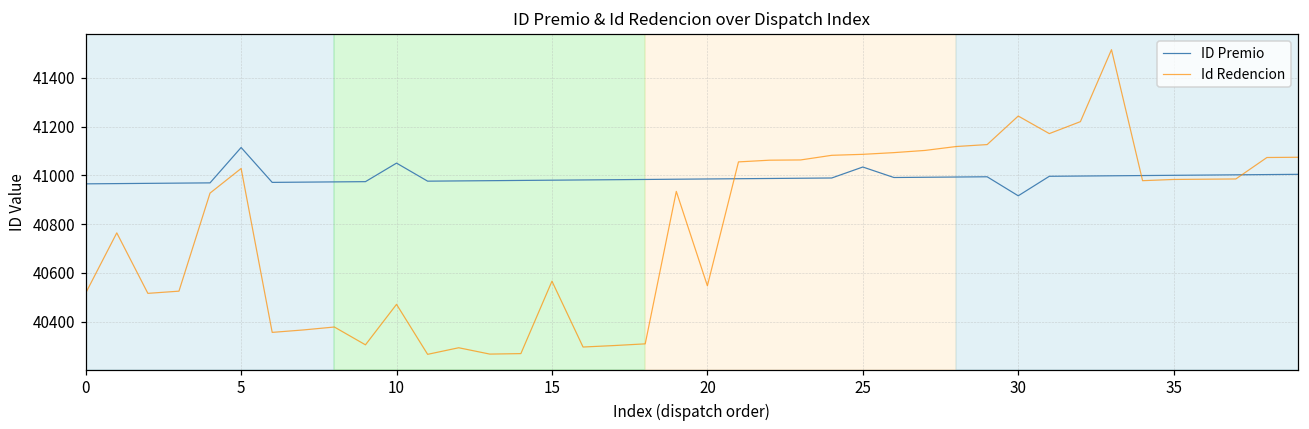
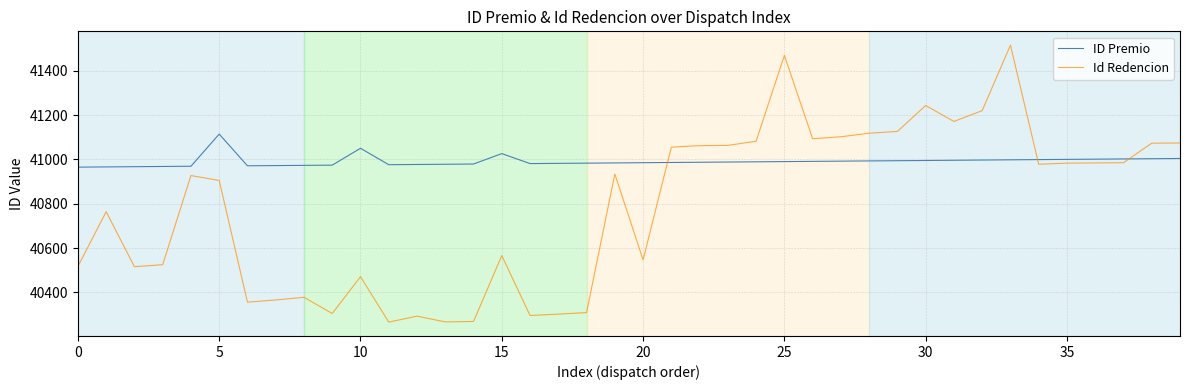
  {
    "ID Premio": {
      "0": 40970,
      "5": 41110,
      "10": 41050,
-     "15": 40980,
+     "15": 41030,
      "20": 40990,
-     "25": 41030,
-     "30": 40920,
+     "25": 40990,
+     "30": 41000,
      "35": 41000
    },
    "Id Redencion": {
      "0": 40520,
-     "5": 41030,
+     "5": 40910,
      "10": 40470,
      "15": 40570,
      "20": 40550,
-     "25": 41090,
+     "25": 41470,
      "30": 41240,
      "35": 40980
    }
  }
